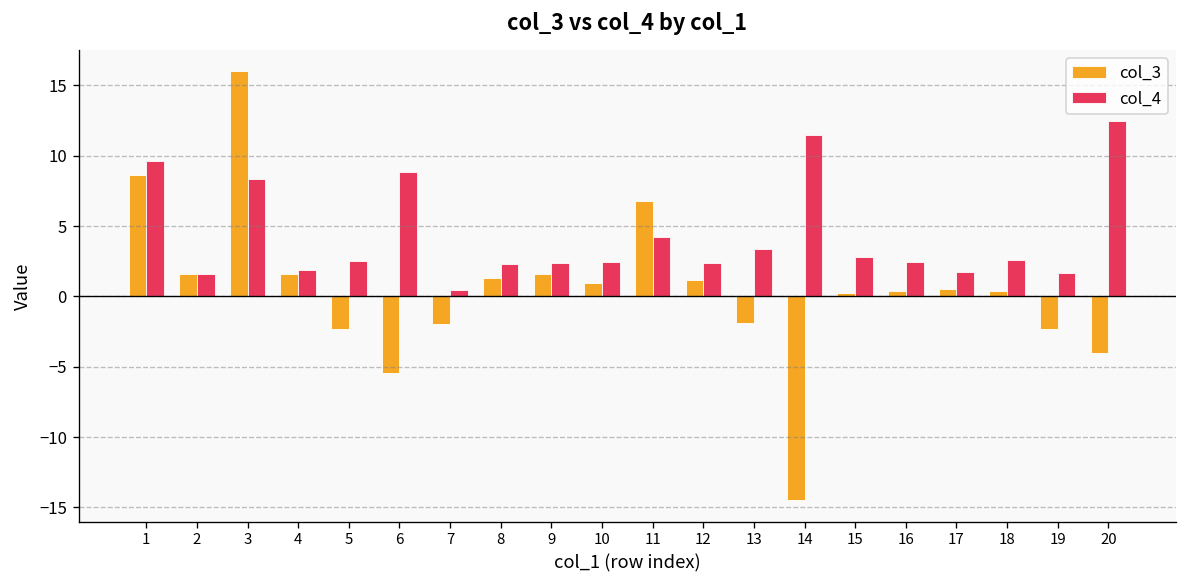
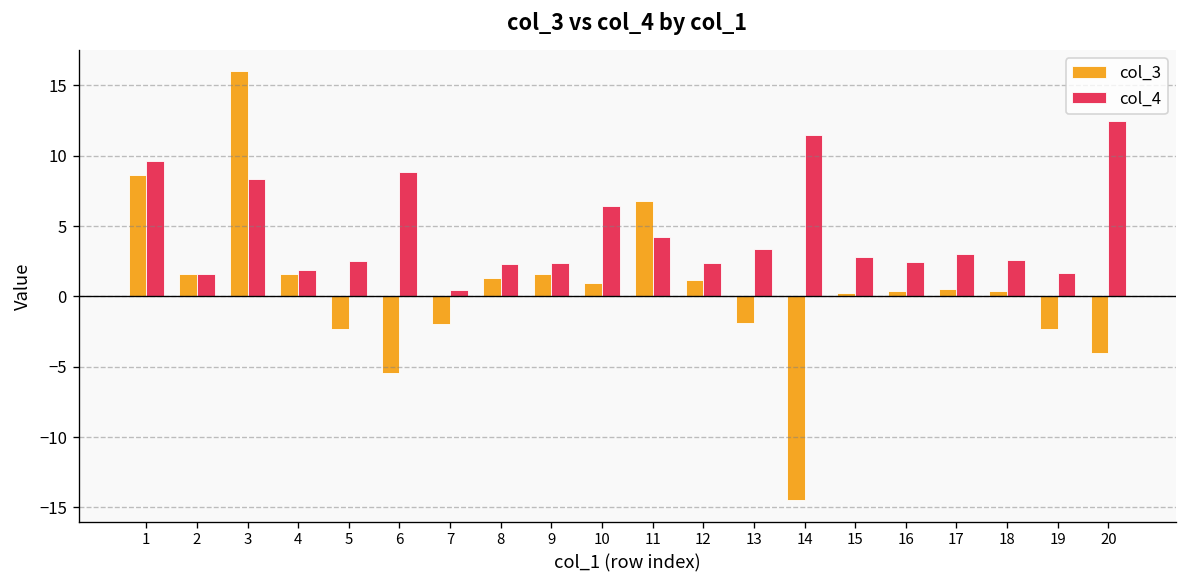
  {
    "col_3": {
      "1": 8.6,
      "2": 1.6,
      "3": 16.0,
      "4": 1.6,
      "5": -2.3,
      "6": -5.4,
      "7": -2.0,
      "8": 1.3,
      "9": 1.6,
      "10": 0.9,
      "11": 6.8,
      "12": 1.2,
      "13": -1.9,
      "14": -14.5,
      "15": 0.2,
      "16": 0.4,
      "17": 0.5,
      "18": 0.4,
      "19": -2.3,
      "20": -4.0
    },
    "col_4": {
      "1": 9.6,
      "2": 1.6,
      "3": 8.4,
      "4": 1.8,
      "5": 2.5,
      "6": 8.8,
      "7": 0.5,
      "8": 2.3,
      "9": 2.3,
-     "10": 2.5,
+     "10": 6.5,
      "11": 4.2,
      "12": 2.4,
      "13": 3.3,
      "14": 11.5,
      "15": 2.8,
      "16": 2.4,
-     "17": 1.7,
+     "17": 3.0,
      "18": 2.6,
      "19": 1.7,
      "20": 12.5
    }
  }
